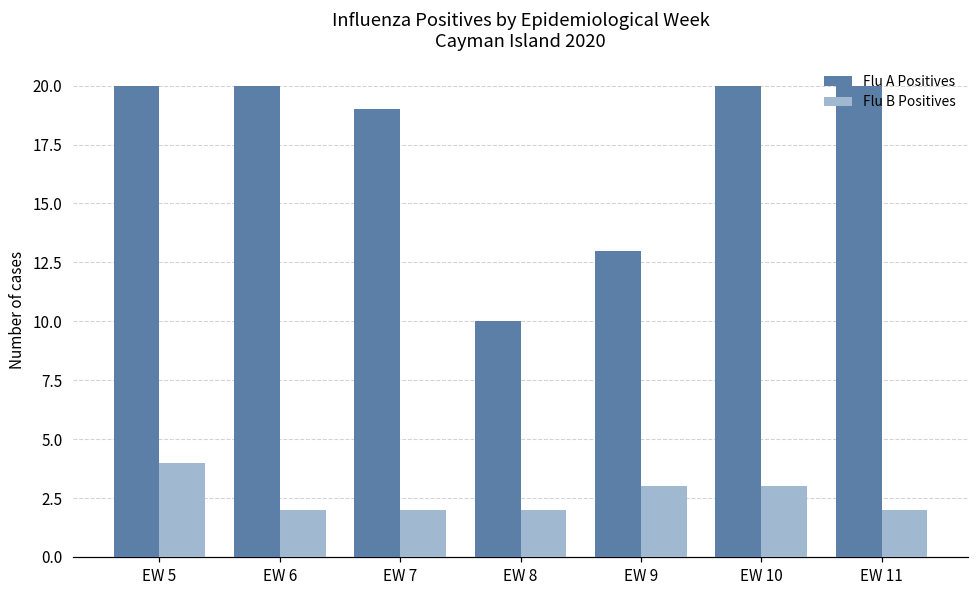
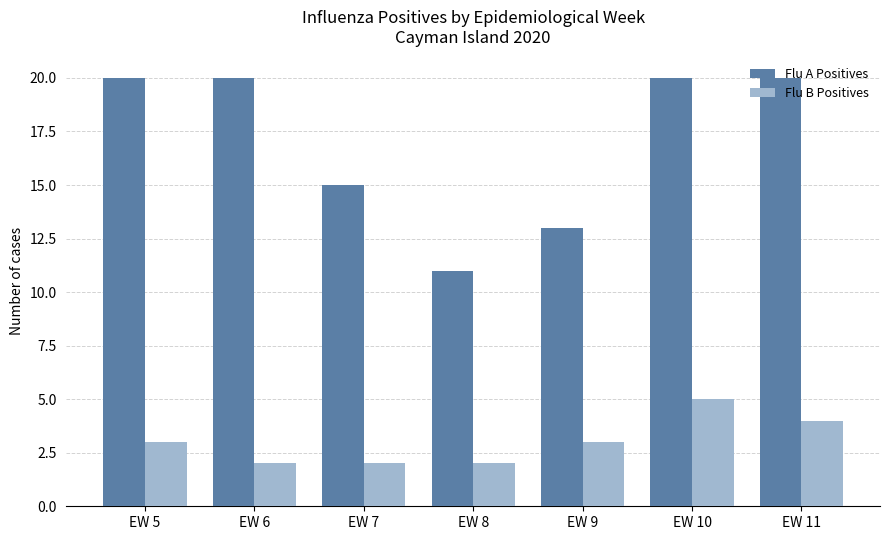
  {
    "Flu A Positives": {
      "EW 5": 20,
      "EW 6": 20,
-     "EW 7": 19,
-     "EW 8": 10,
+     "EW 7": 15,
+     "EW 8": 11,
      "EW 9": 13,
      "EW 10": 20,
      "EW 11": 20
    },
    "Flu B Positives": {
-     "EW 5": 4,
+     "EW 5": 3,
      "EW 6": 2,
      "EW 7": 2,
      "EW 8": 2,
      "EW 9": 3,
-     "EW 10": 3,
-     "EW 11": 2
+     "EW 10": 5,
+     "EW 11": 4
    }
  }
